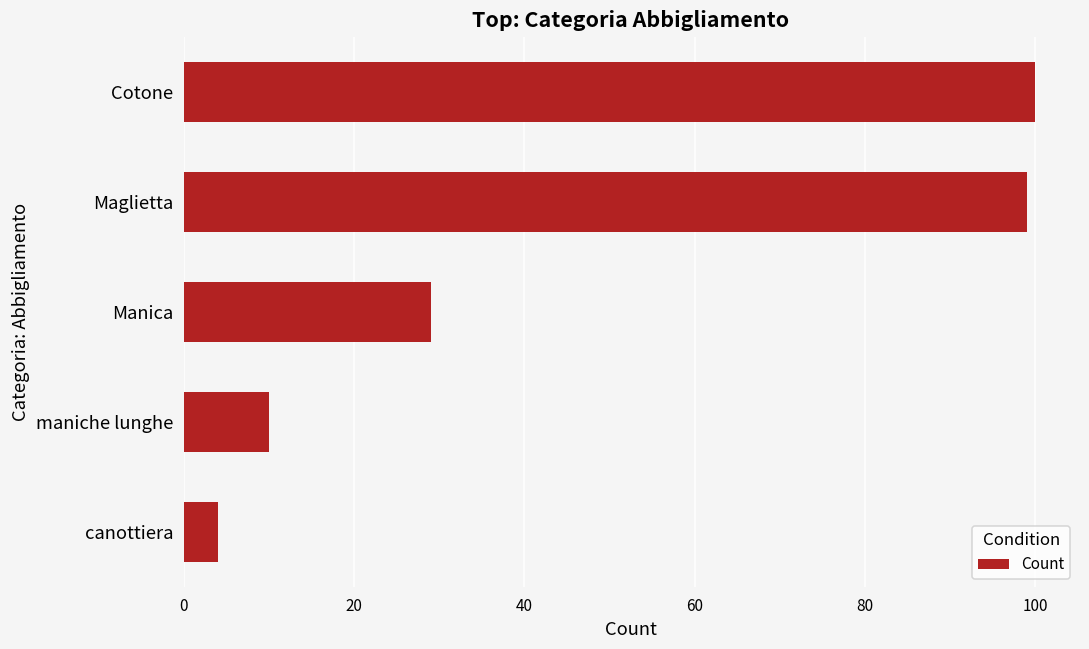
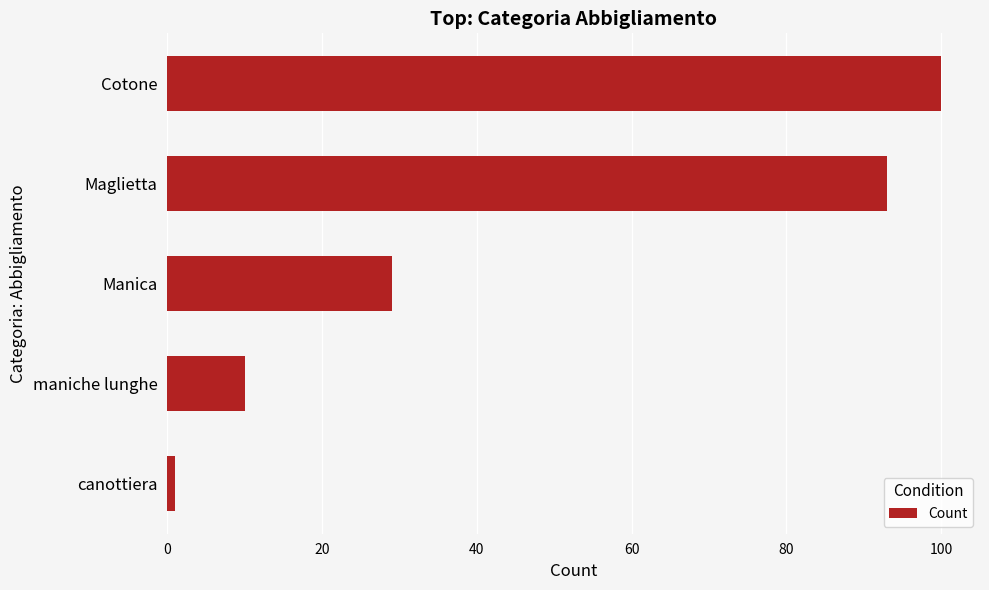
  {
    "Cotone": 100,
-   "Maglietta": 99,
+   "Maglietta": 93,
    "Manica": 29,
    "maniche lunghe": 10,
-   "canottiera": 4
+   "canottiera": 1
  }
